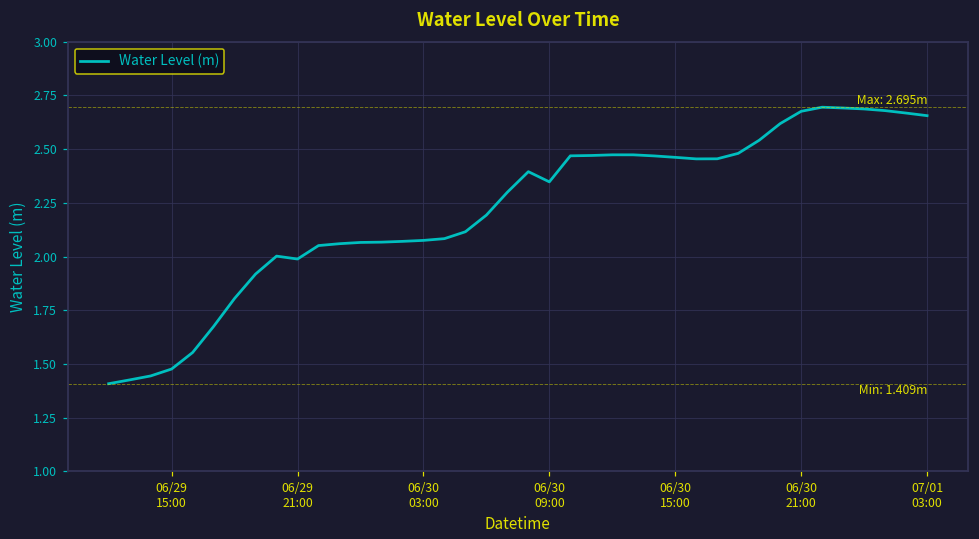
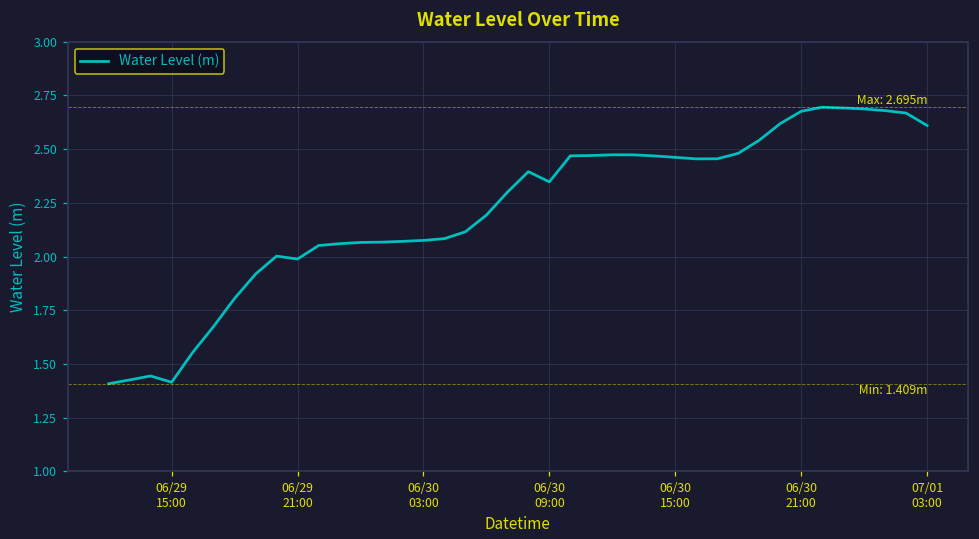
  {
-   "06/29 15:00": 1.48,
+   "06/29 15:00": 1.42,
    "06/29 21:00": 1.99,
    "06/30 03:00": 2.08,
    "06/30 09:00": 2.35,
    "06/30 15:00": 2.46,
    "06/30 21:00": 2.68,
-   "07/01 03:00": 2.66
+   "07/01 03:00": 2.61
  }
